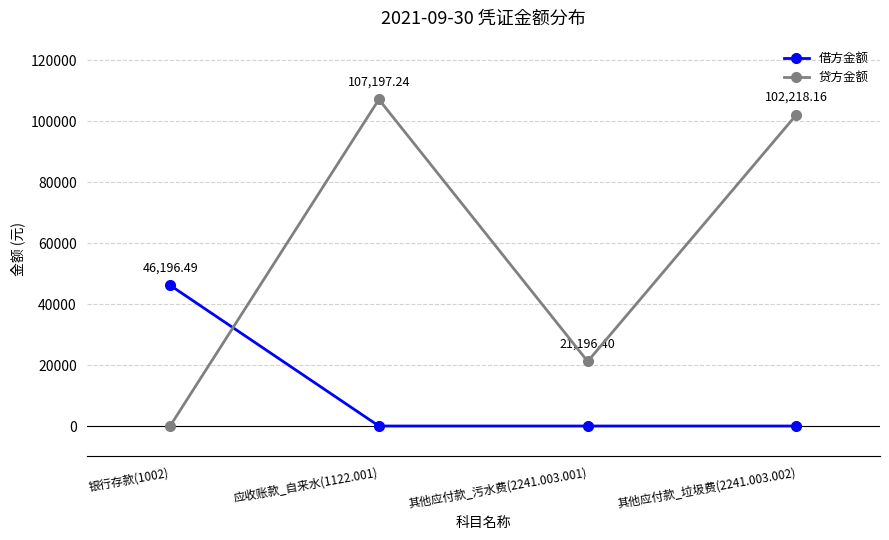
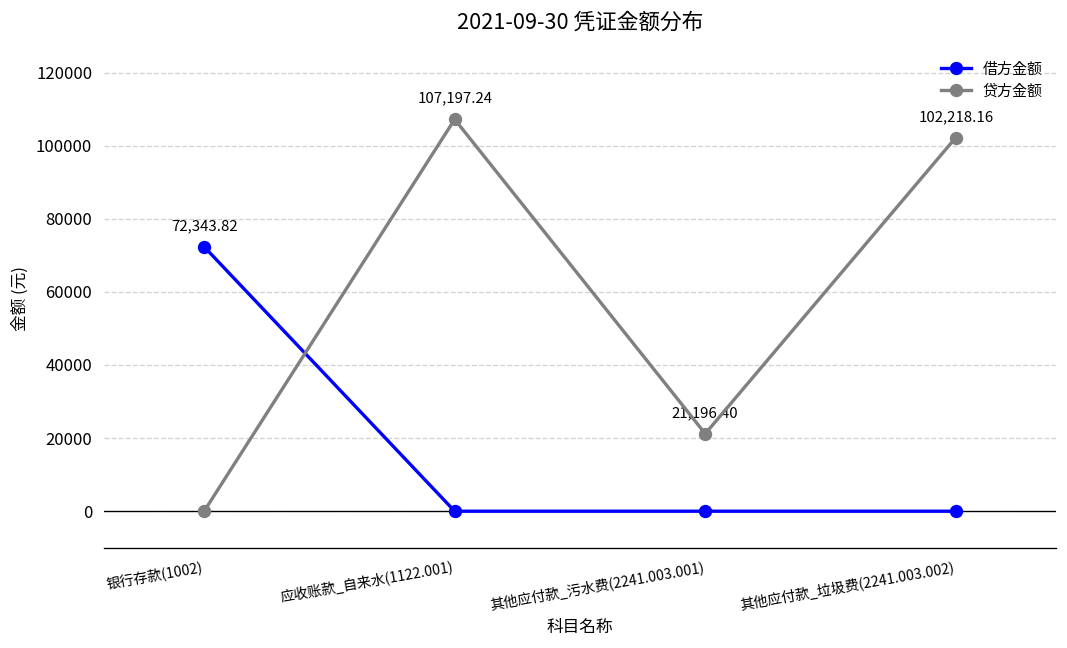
  {
    "借方金额": {
-     "银行存款(1002)": "46,196.49"
+     "银行存款(1002)": "72,343.82"
    },
    "贷方金额": {
      "应收账款_自来水(1122.001)": "107,197.24",
      "其他应付款_污水费(2241.003.001)": "21,196.40",
      "其他应付款_垃圾费(2241.003.002)": "102,218.16"
    }
  }
